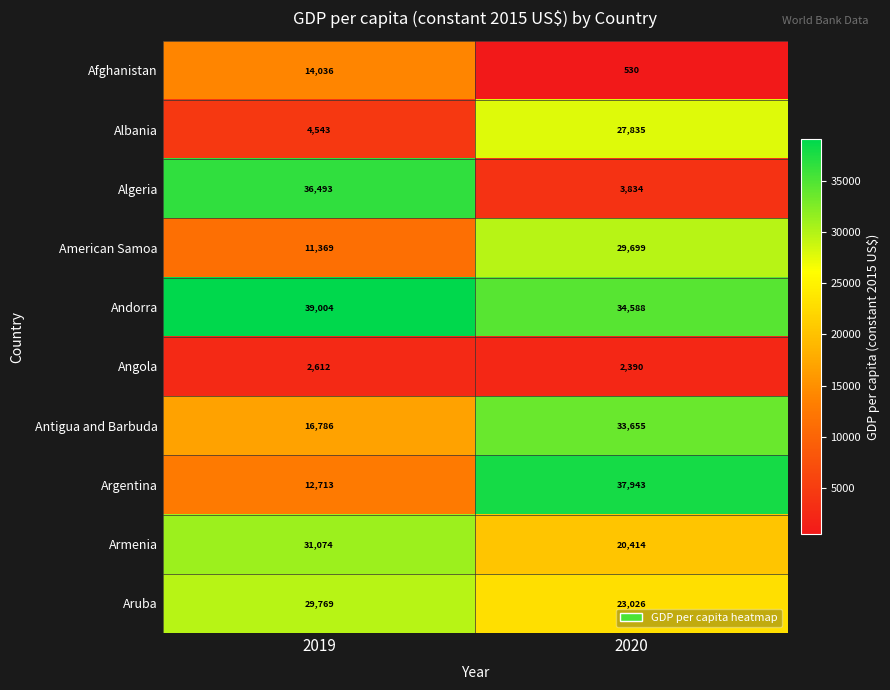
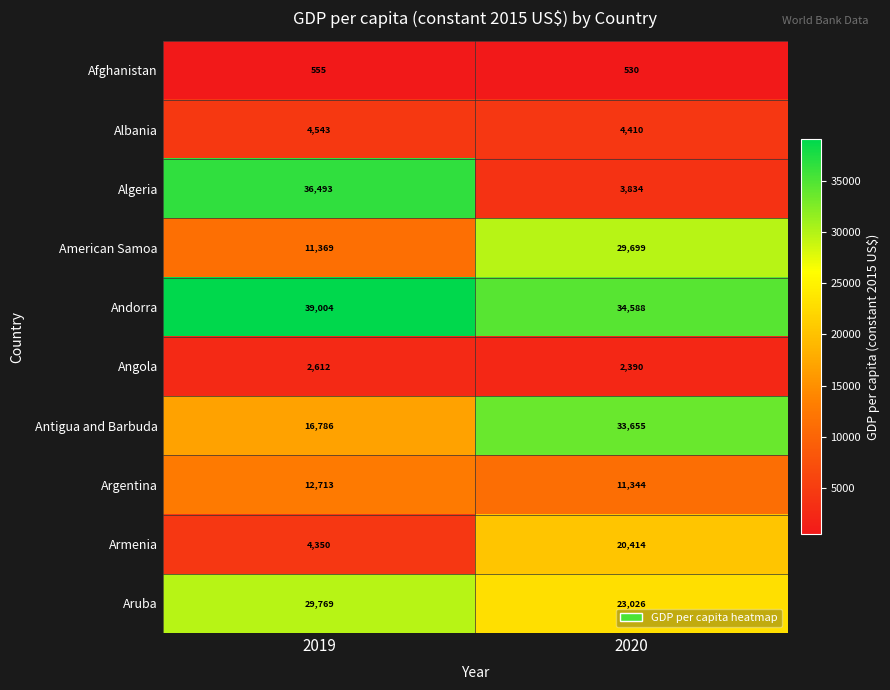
  {
    "Afghanistan": {
-     "2019": "14,036",
+     "2019": "555",
      "2020": "530"
    },
    "Albania": {
      "2019": "4,543",
-     "2020": "27,835"
+     "2020": "4,410"
    },
    "Algeria": {
      "2019": "36,493",
      "2020": "3,834"
    },
    "American Samoa": {
      "2019": "11,369",
      "2020": "29,699"
    },
    "Andorra": {
      "2019": "39,004",
      "2020": "34,588"
    },
    "Angola": {
      "2019": "2,612",
      "2020": "2,390"
    },
    "Antigua and Barbuda": {
      "2019": "16,786",
      "2020": "33,655"
    },
    "Argentina": {
      "2019": "12,713",
-     "2020": "37,943"
+     "2020": "11,344"
    },
    "Armenia": {
-     "2019": "31,074",
+     "2019": "4,350",
      "2020": "20,414"
    },
    "Aruba": {
      "2019": "29,769",
      "2020": "23,026"
    }
  }
